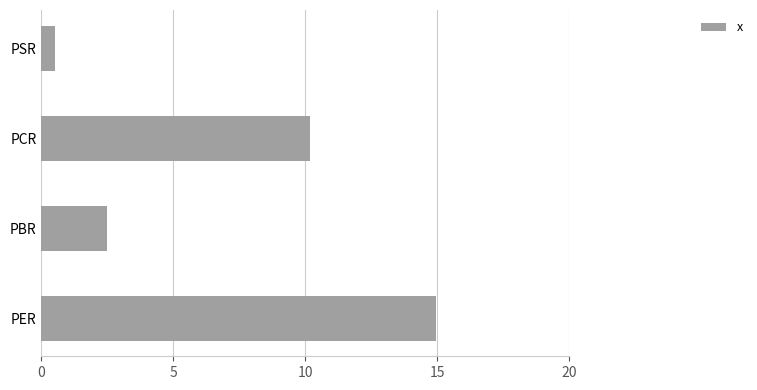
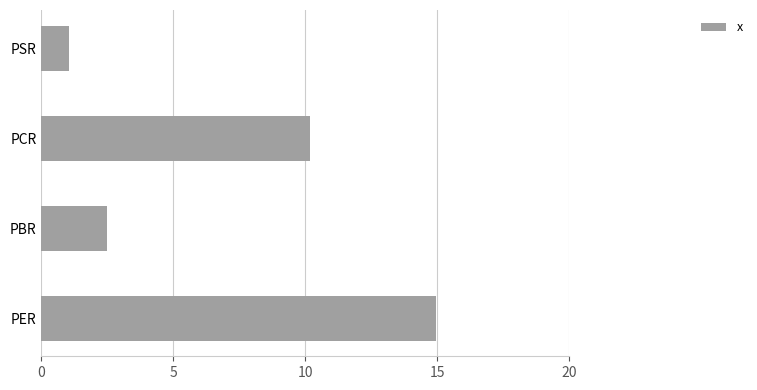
  {
-   "PSR": 0.5,
+   "PSR": 1.1,
    "PCR": 10.2,
    "PBR": 2.5,
    "PER": 15.0
  }
